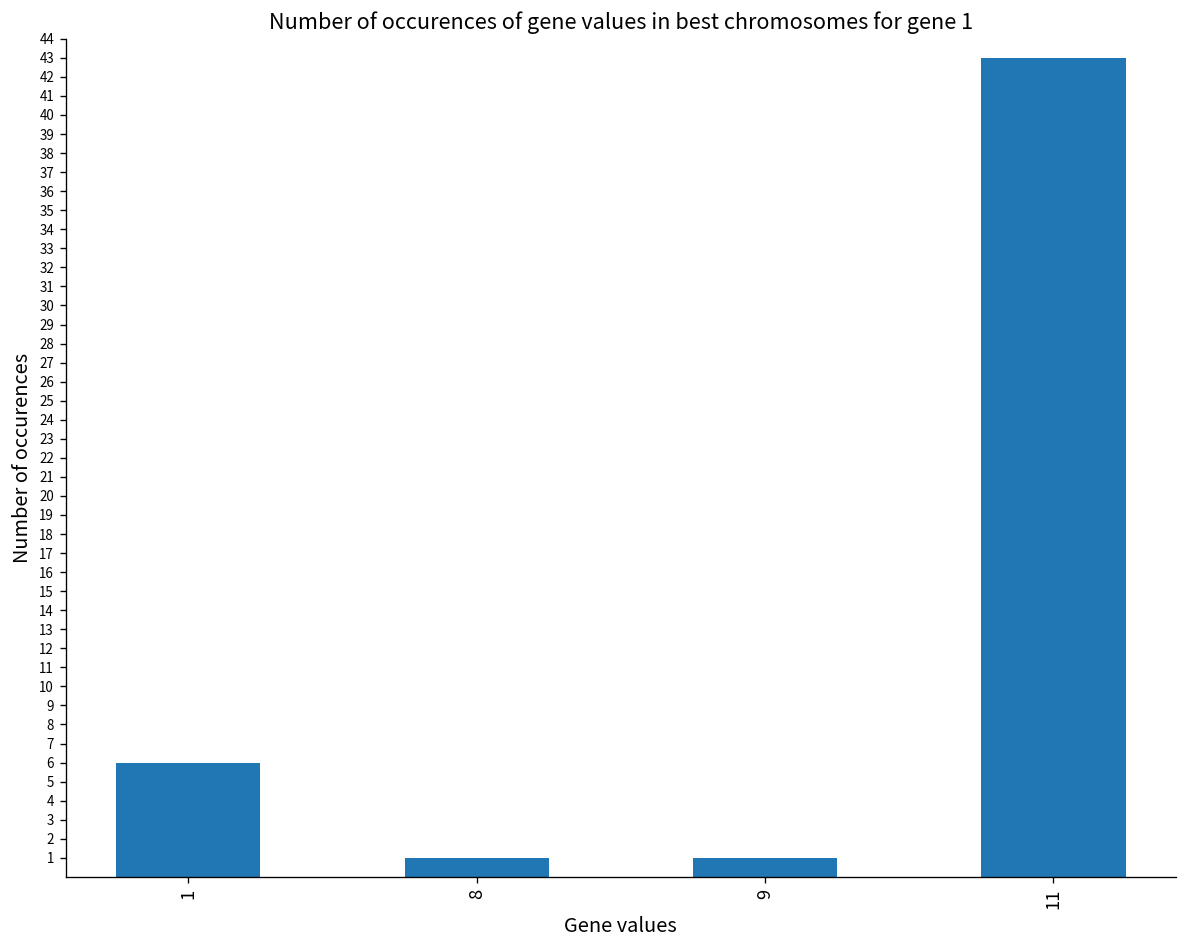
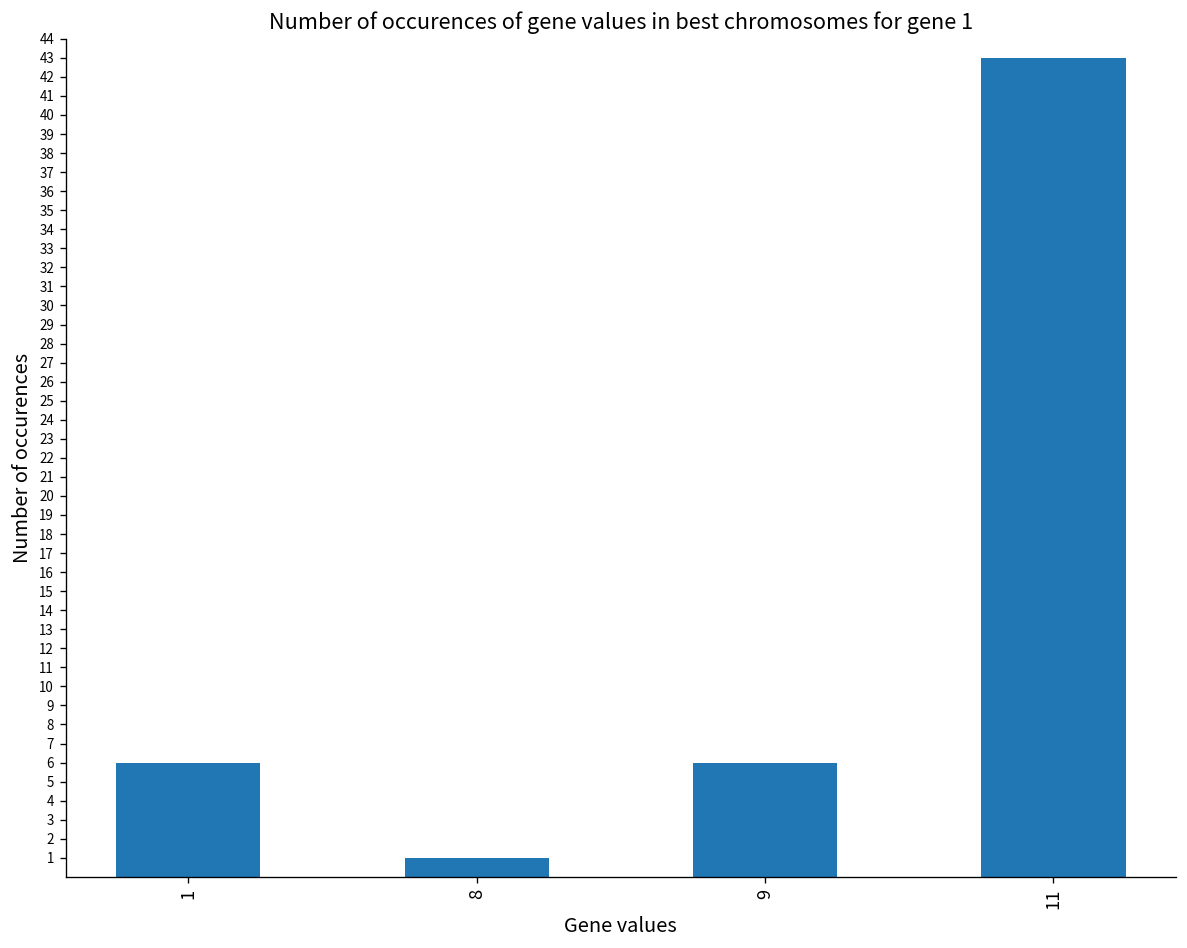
  {
    "1": 6,
    "8": 1,
-   "9": 1,
+   "9": 6,
    "11": 43
  }
